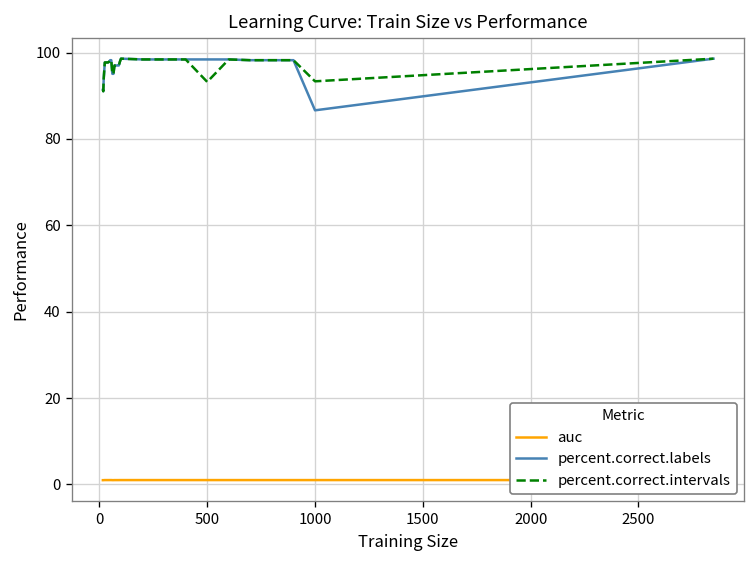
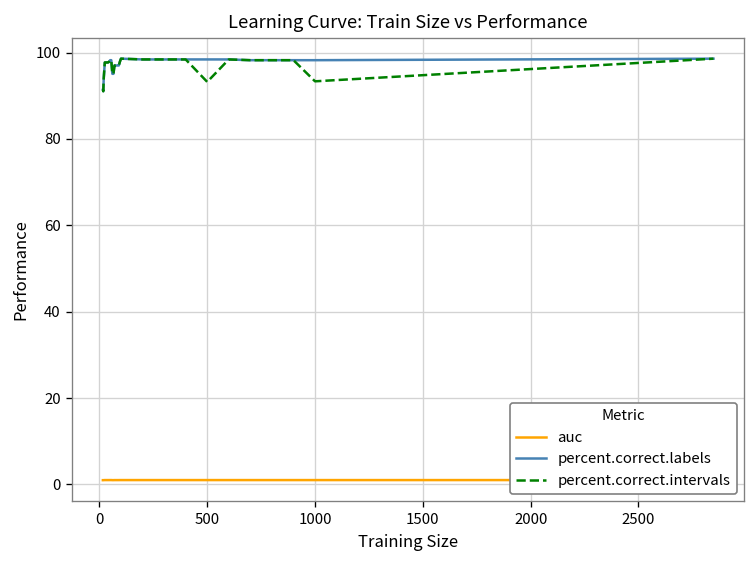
  {
    "auc": {
      "500": 1,
      "1000": 1
    },
    "percent.correct.labels": {
      "500": 98,
-     "1000": 87
+     "1000": 98
    },
    "percent.correct.intervals": {
      "500": 93,
      "1000": 93
    }
  }
